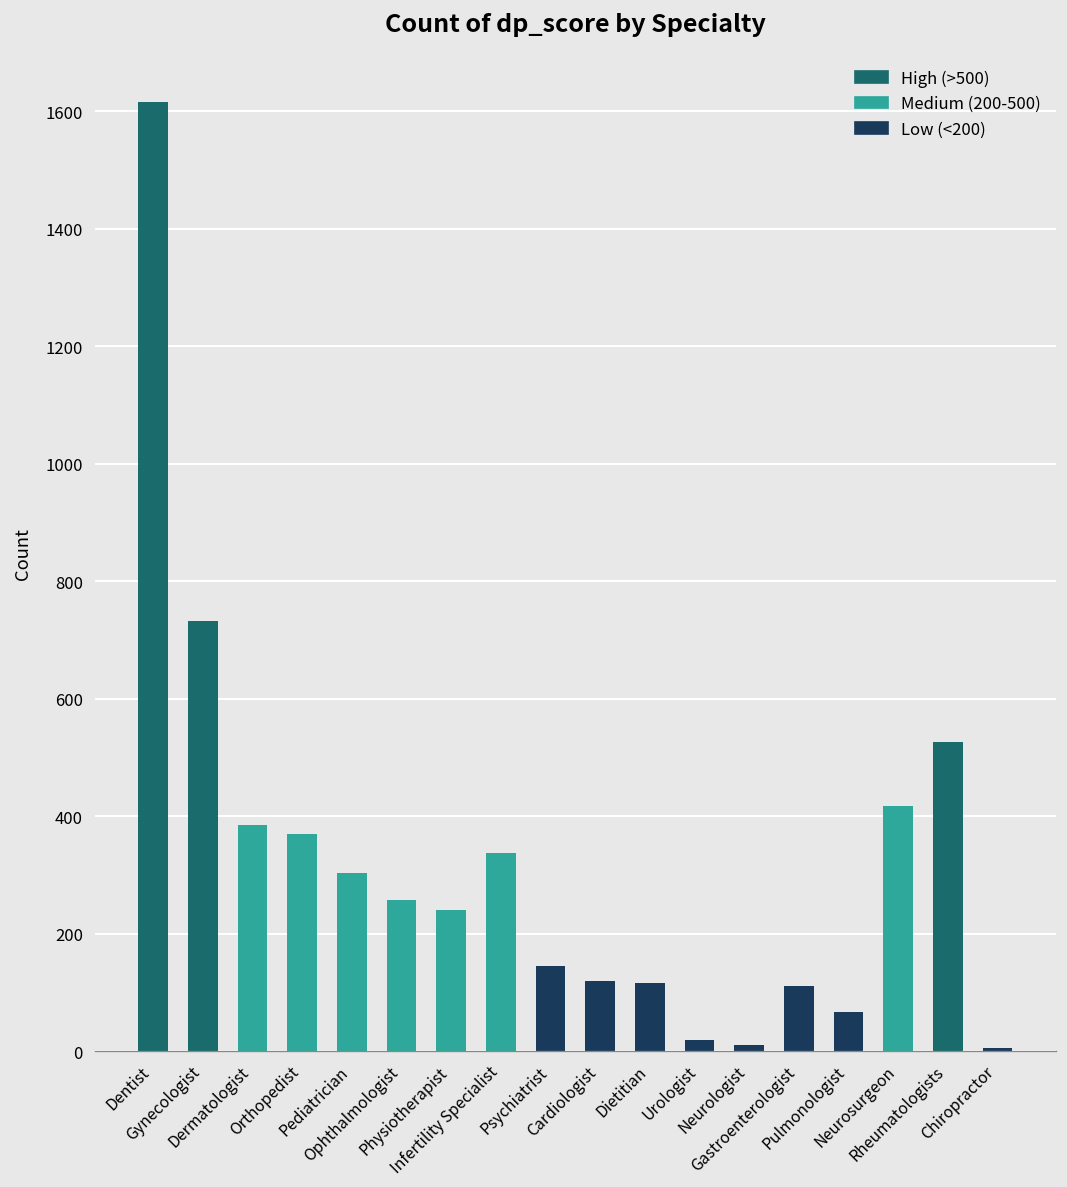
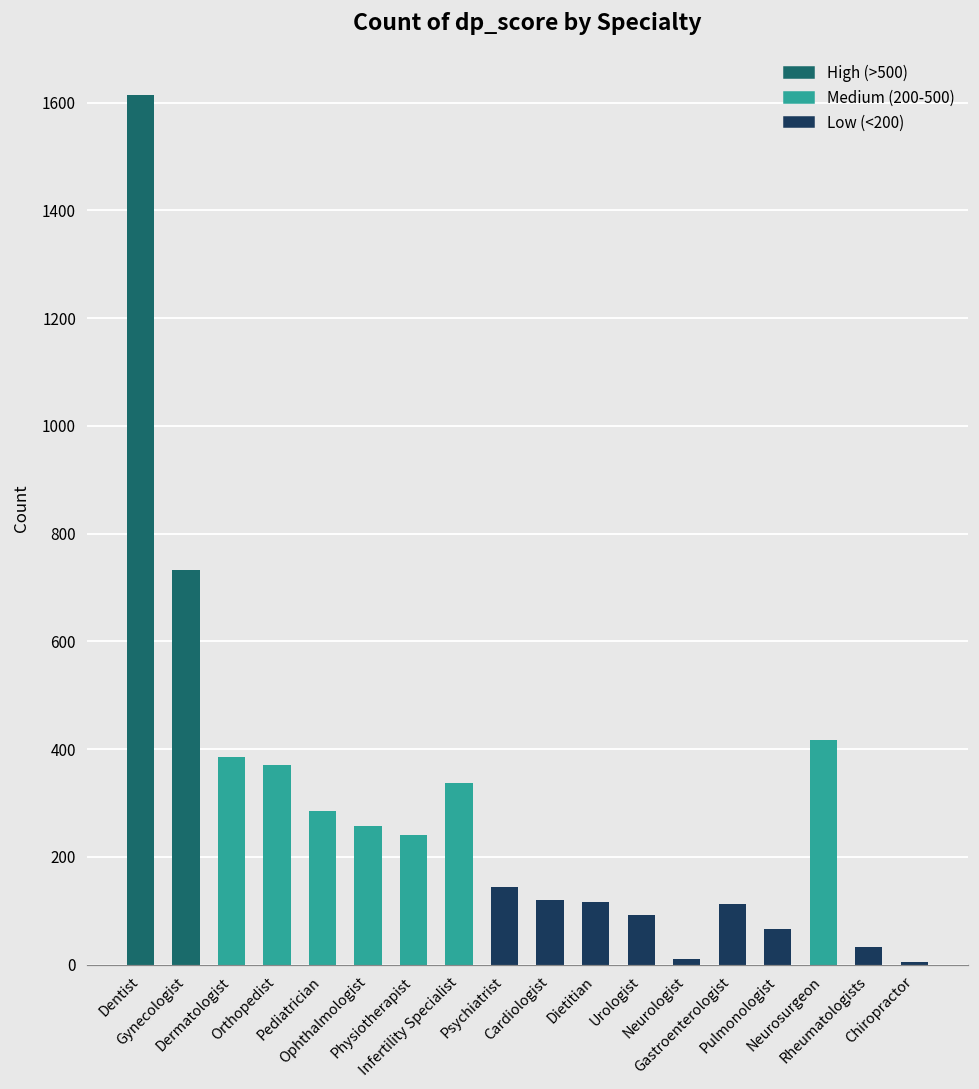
  {
    "Dentist": 1620,
    "Gynecologist": 730,
    "Dermatologist": 390,
    "Orthopedist": 370,
-   "Pediatrician": 300,
+   "Pediatrician": 290,
    "Ophthalmologist": 260,
    "Physiotherapist": 240,
    "Infertility Specialist": 340,
    "Psychiatrist": 150,
    "Cardiologist": 120,
    "Dietitian": 120,
-   "Urologist": 20,
+   "Urologist": 90,
    "Neurologist": 10,
    "Gastroenterologist": 110,
    "Pulmonologist": 70,
    "Neurosurgeon": 420,
-   "Rheumatologists": 530
+   "Rheumatologists": 30
  }
